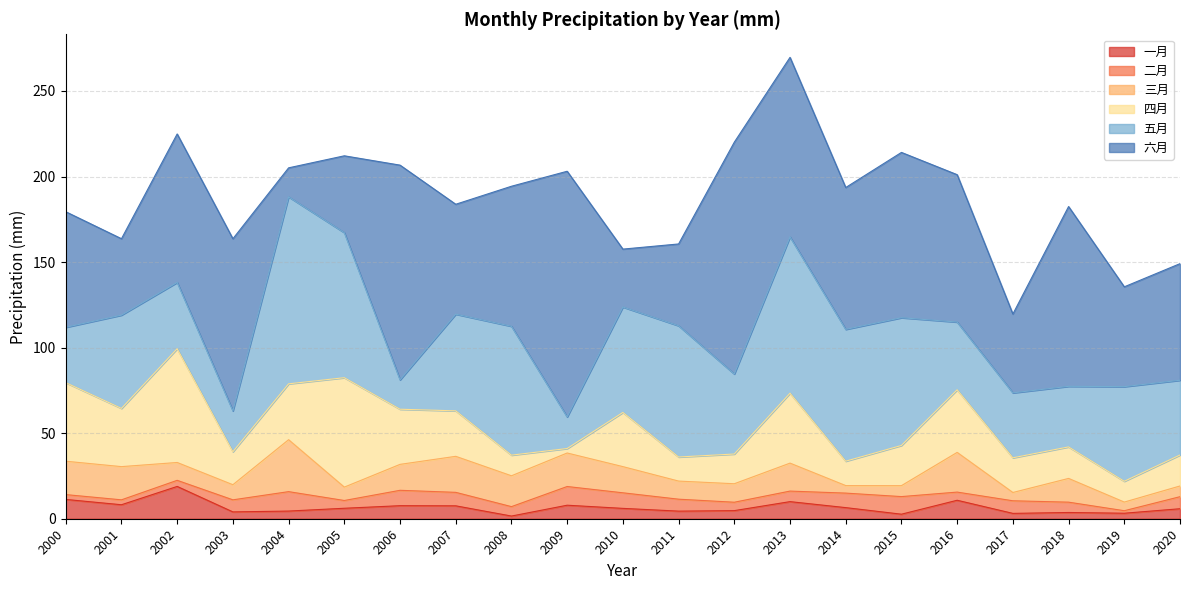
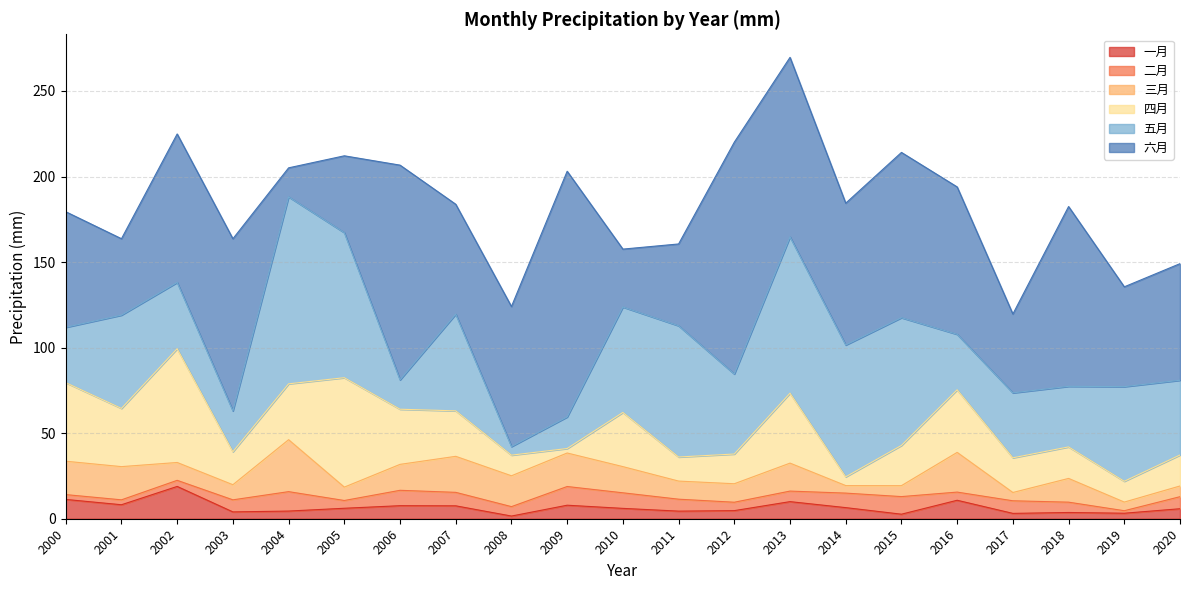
  {
    "一月": {
      "2000": 11,
      "2001": 8,
      "2002": 19,
      "2003": 4,
      "2004": 4,
      "2005": 6,
      "2006": 8,
      "2007": 8,
      "2008": 2,
      "2009": 8,
      "2010": 6,
      "2011": 4,
      "2012": 5,
      "2013": 10,
      "2014": 6,
      "2015": 3,
      "2016": 11,
      "2017": 3,
      "2018": 4,
      "2019": 3,
      "2020": 6
    },
    "二月": {
      "2000": 3,
      "2001": 3,
      "2002": 4,
      "2003": 7,
      "2004": 11,
      "2005": 5,
      "2006": 9,
      "2007": 8,
      "2008": 6,
      "2009": 11,
      "2010": 9,
      "2011": 7,
      "2012": 5,
      "2013": 6,
      "2014": 8,
      "2015": 10,
      "2016": 5,
      "2017": 7,
      "2018": 6,
      "2019": 5,
      "2020": 7
    },
    "三月": {
      "2000": 20,
      "2001": 19,
      "2002": 10,
      "2003": 9,
      "2004": 30,
      "2005": 8,
      "2006": 15,
      "2007": 21,
      "2008": 18,
      "2009": 20,
      "2010": 15,
      "2011": 11,
      "2012": 11,
      "2013": 16,
      "2014": 4,
      "2015": 6,
      "2016": 23,
      "2017": 5,
      "2018": 14,
      "2019": 5,
      "2020": 6
    },
    "四月": {
      "2000": 46,
      "2001": 34,
      "2002": 66,
      "2003": 19,
      "2004": 33,
      "2005": 64,
      "2006": 32,
      "2007": 27,
      "2008": 12,
      "2009": 3,
      "2010": 32,
      "2011": 14,
      "2012": 17,
      "2013": 41,
-     "2014": 14,
+     "2014": 5,
      "2015": 24,
      "2016": 37,
      "2017": 20,
      "2018": 18,
      "2019": 12,
      "2020": 18
    },
    "五月": {
      "2000": 32,
      "2001": 55,
      "2002": 39,
      "2003": 24,
      "2004": 109,
      "2005": 85,
      "2006": 17,
      "2007": 57,
-     "2008": 75,
+     "2008": 5,
      "2009": 18,
      "2010": 62,
      "2011": 77,
      "2012": 47,
      "2013": 91,
      "2014": 77,
      "2015": 75,
-     "2016": 40,
+     "2016": 32,
      "2017": 38,
      "2018": 35,
      "2019": 55,
      "2020": 44
    },
    "六月": {
      "2000": 68,
      "2001": 45,
      "2002": 87,
      "2003": 101,
      "2004": 17,
      "2005": 45,
      "2006": 125,
      "2007": 64,
      "2008": 82,
      "2009": 144,
      "2010": 34,
      "2011": 48,
      "2012": 135,
      "2013": 105,
      "2014": 83,
      "2015": 97,
      "2016": 86,
      "2017": 46,
      "2018": 105,
      "2019": 58,
      "2020": 68
    }
  }
